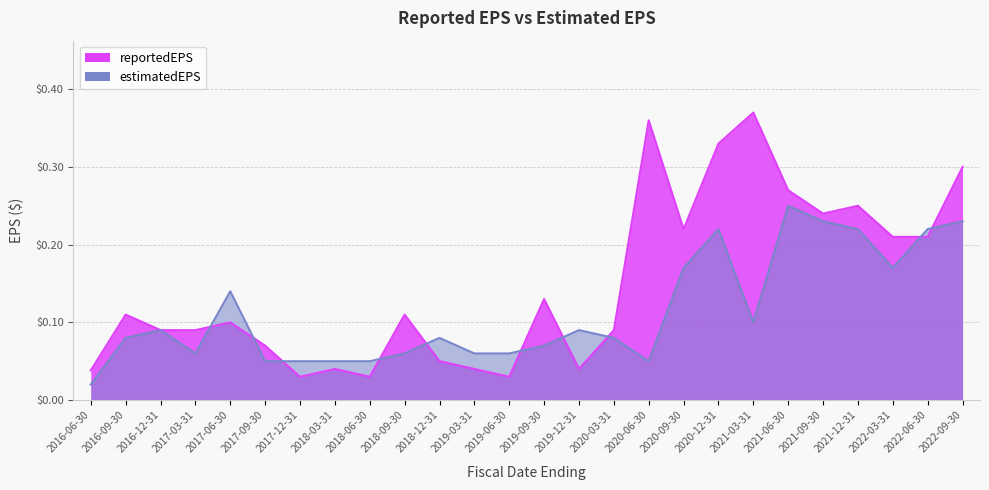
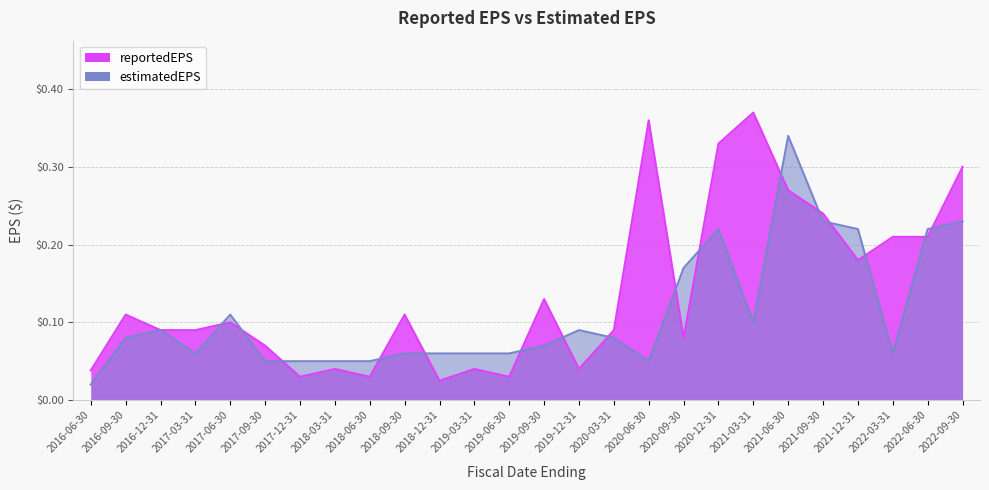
  {
    "reportedEPS": {
      "2016-06-30": "$0.04",
      "2016-09-30": "$0.11",
      "2017-03-31": "$0.09",
      "2017-06-30": "$0.10",
      "2017-09-30": "$0.07",
      "2017-12-31": "$0.03",
      "2018-03-31": "$0.04",
      "2018-06-30": "$0.03",
      "2018-09-30": "$0.11",
-     "2018-12-31": "$0.05",
+     "2018-12-31": "$0.02",
      "2019-03-31": "$0.04",
      "2019-06-30": "$0.03",
      "2019-09-30": "$0.13",
      "2019-12-31": "$0.04",
      "2020-03-31": "$0.09",
      "2020-06-30": "$0.36",
-     "2020-09-30": "$0.22",
+     "2020-09-30": "$0.08",
      "2020-12-31": "$0.33",
      "2021-03-31": "$0.37",
      "2021-06-30": "$0.27",
      "2021-09-30": "$0.24",
-     "2021-12-31": "$0.25",
+     "2021-12-31": "$0.18",
      "2022-03-31": "$0.21",
      "2022-06-30": "$0.21",
      "2022-09-30": "$0.30"
    },
    "estimatedEPS": {
      "2016-06-30": "$0.02",
      "2016-09-30": "$0.08",
      "2017-03-31": "$0.06",
-     "2017-06-30": "$0.14",
+     "2017-06-30": "$0.11",
      "2017-09-30": "$0.05",
      "2017-12-31": "$0.05",
      "2018-03-31": "$0.05",
      "2018-06-30": "$0.05",
      "2018-09-30": "$0.06",
-     "2018-12-31": "$0.08",
+     "2018-12-31": "$0.06",
      "2019-03-31": "$0.06",
      "2019-06-30": "$0.06",
      "2019-09-30": "$0.07",
      "2019-12-31": "$0.09",
      "2020-03-31": "$0.08",
      "2020-06-30": "$0.05",
      "2020-09-30": "$0.17",
      "2020-12-31": "$0.22",
      "2021-03-31": "$0.10",
-     "2021-06-30": "$0.25",
+     "2021-06-30": "$0.34",
      "2021-09-30": "$0.23",
      "2021-12-31": "$0.22",
-     "2022-03-31": "$0.17",
+     "2022-03-31": "$0.06",
      "2022-06-30": "$0.22",
      "2022-09-30": "$0.23"
    }
  }
